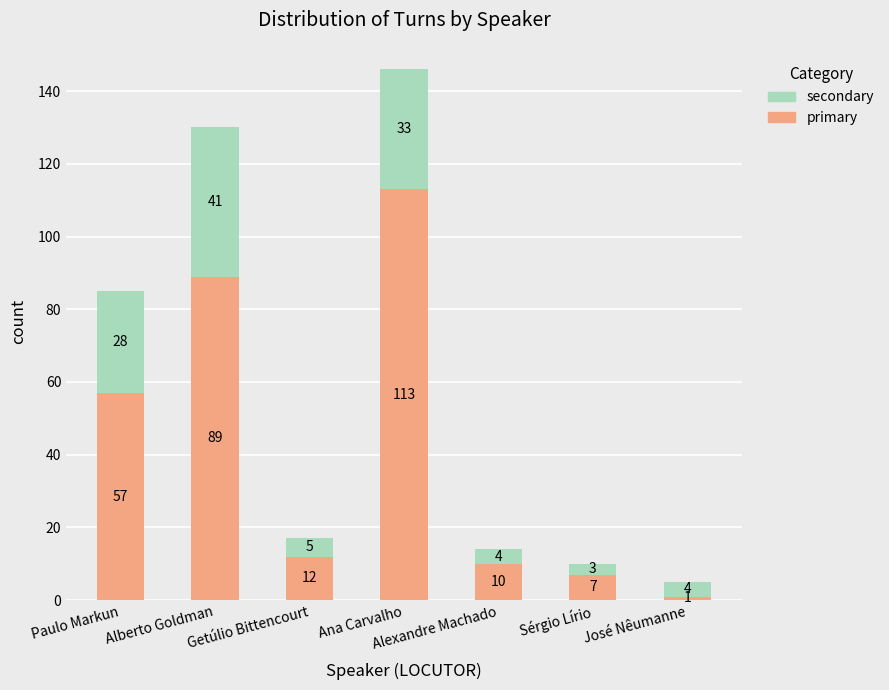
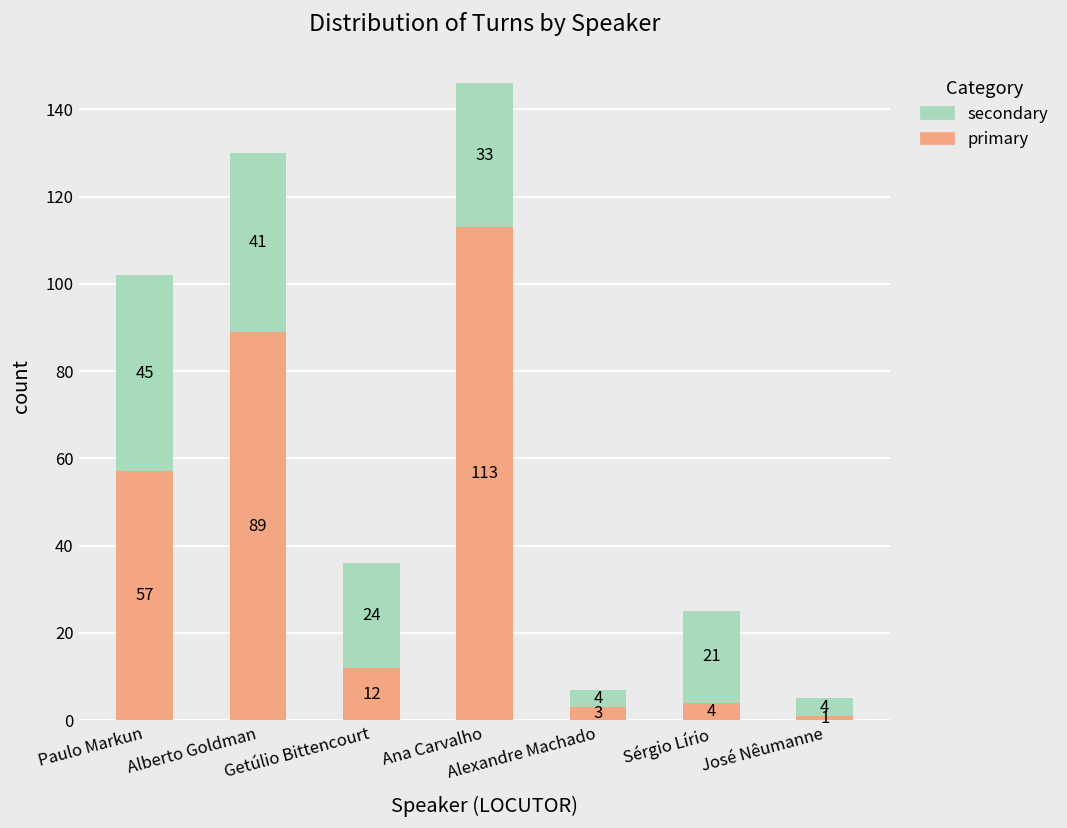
  {
    "primary": {
      "Paulo Markun": 57,
      "Alberto Goldman": 89,
      "Getúlio Bittencourt": 12,
      "Ana Carvalho": 113,
-     "Alexandre Machado": 10,
-     "Sérgio Lírio": 7
+     "Alexandre Machado": 3,
+     "Sérgio Lírio": 4
    },
    "secondary": {
-     "Paulo Markun": 28,
+     "Paulo Markun": 45,
      "Alberto Goldman": 41,
-     "Getúlio Bittencourt": 5,
+     "Getúlio Bittencourt": 24,
      "Ana Carvalho": 33,
      "Alexandre Machado": 4,
-     "Sérgio Lírio": 3
+     "Sérgio Lírio": 21
    }
  }
